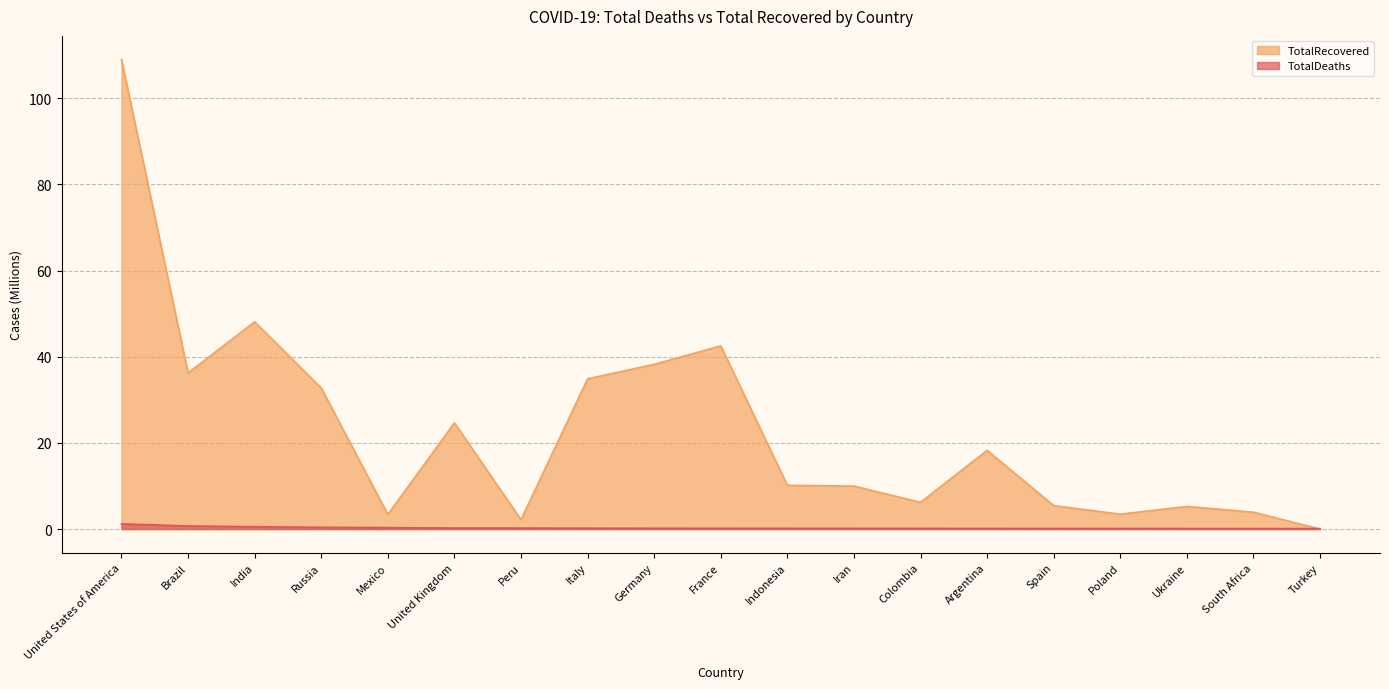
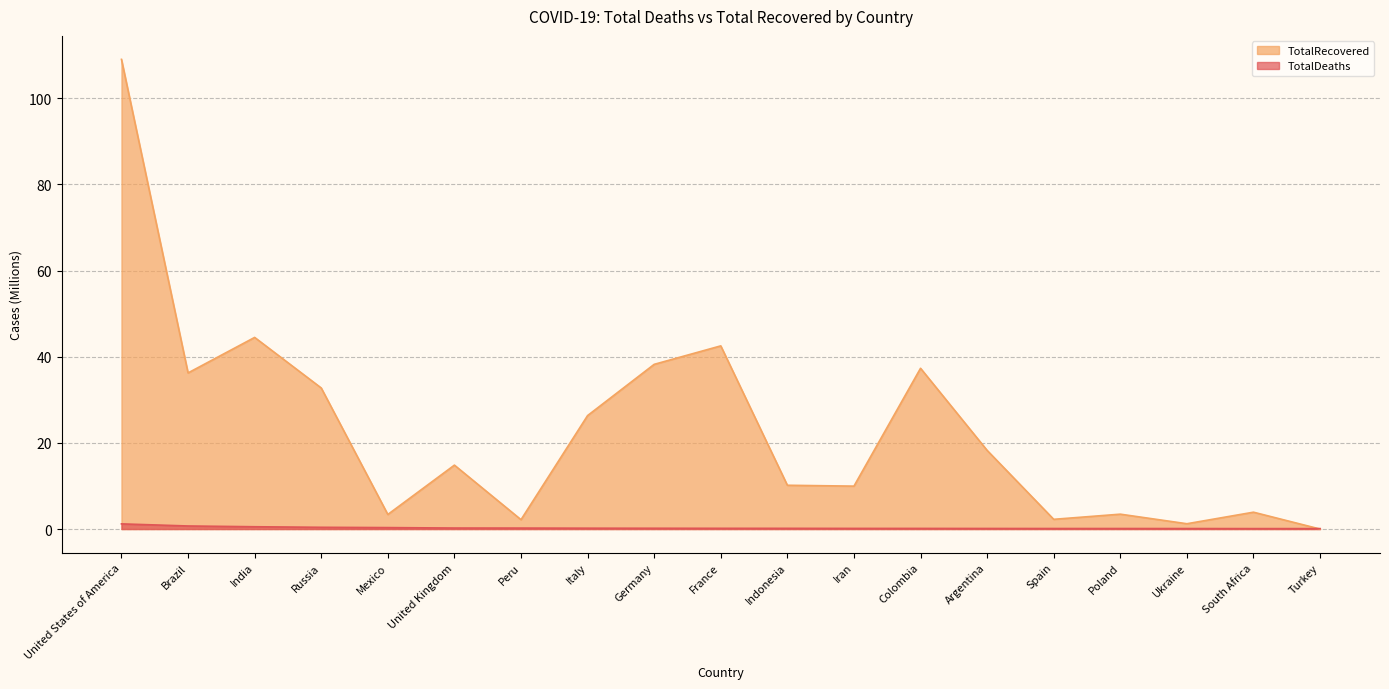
  {
    "TotalRecovered": {
      "United States of America": 109,
      "Brazil": 36,
-     "India": 48,
+     "India": 44,
      "Russia": 33,
      "Mexico": 3,
-     "United Kingdom": 25,
+     "United Kingdom": 15,
      "Peru": 2,
-     "Italy": 35,
+     "Italy": 26,
      "Germany": 38,
      "France": 43,
      "Indonesia": 10,
      "Iran": 10,
-     "Colombia": 6,
+     "Colombia": 37,
      "Argentina": 18,
-     "Spain": 5,
+     "Spain": 2,
      "Poland": 3,
-     "Ukraine": 5,
+     "Ukraine": 1,
      "South Africa": 4
    },
    "TotalDeaths": {
      "United States of America": 1,
      "Brazil": 1,
      "India": 1,
      "Russia": 0,
      "Mexico": 0,
      "United Kingdom": 0,
      "Peru": 0,
      "Italy": 0,
      "Germany": 0,
      "France": 0,
      "Indonesia": 0,
      "Iran": 0,
      "Colombia": 0,
      "Argentina": 0,
      "Spain": 0,
      "Poland": 0,
      "Ukraine": 0,
      "South Africa": 0
    }
  }
